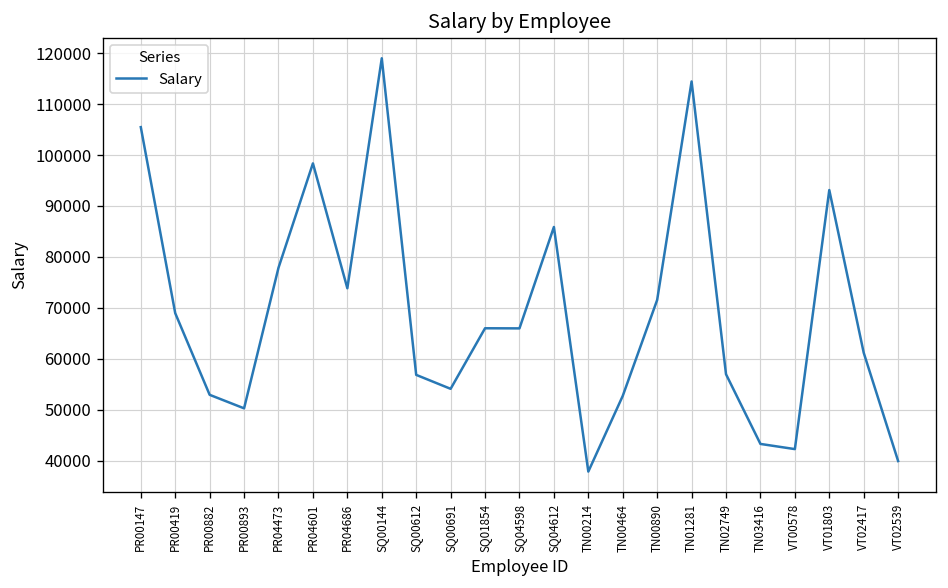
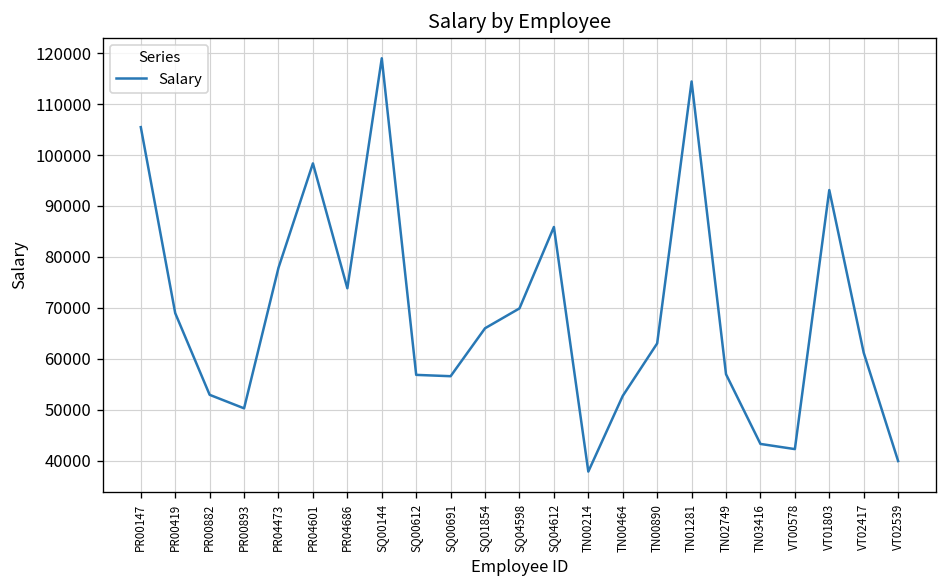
  {
    "PR00147": 105000,
    "PR00419": 69000,
    "PR00882": 53000,
    "PR00893": 50000,
    "PR04473": 78000,
    "PR04601": 98000,
    "PR04686": 74000,
    "SQ00144": 119000,
    "SQ00612": 57000,
-   "SQ00691": 54000,
+   "SQ00691": 57000,
    "SQ01854": 66000,
-   "SQ04598": 66000,
+   "SQ04598": 70000,
    "SQ04612": 86000,
    "TN00214": 38000,
    "TN00464": 53000,
-   "TN00890": 72000,
+   "TN00890": 63000,
    "TN01281": 114000,
    "TN02749": 57000,
    "TN03416": 43000,
    "VT00578": 42000,
    "VT01803": 93000,
    "VT02417": 61000,
    "VT02539": 40000
  }
